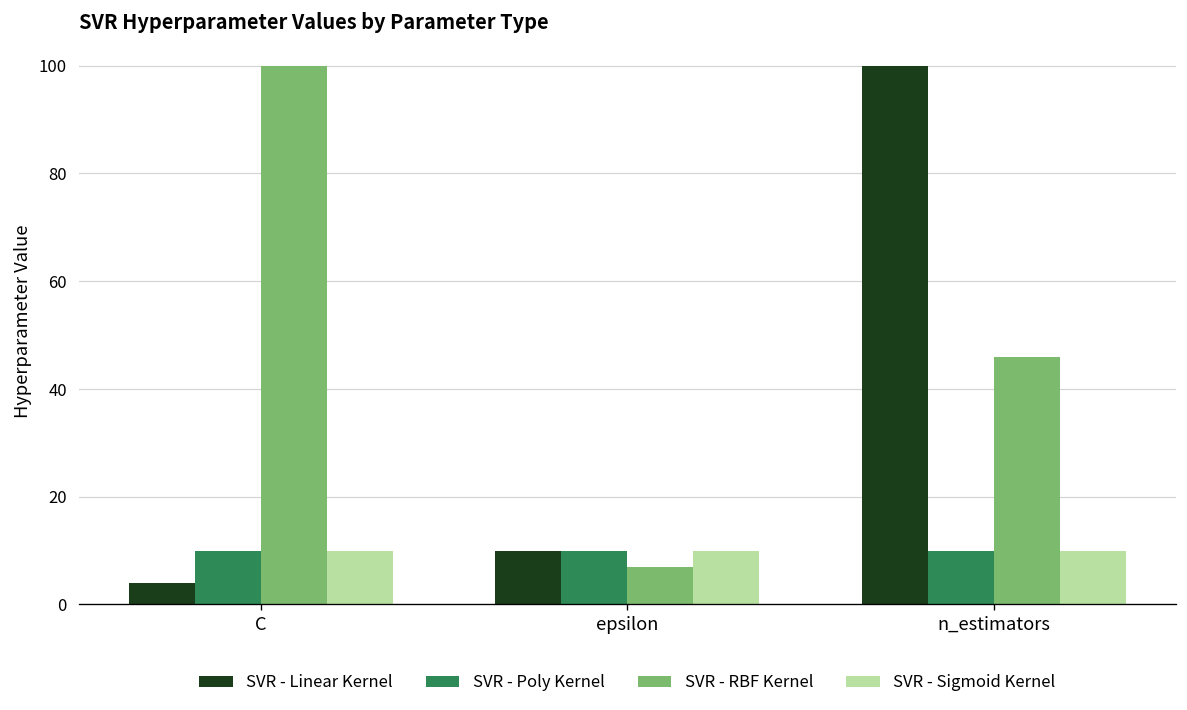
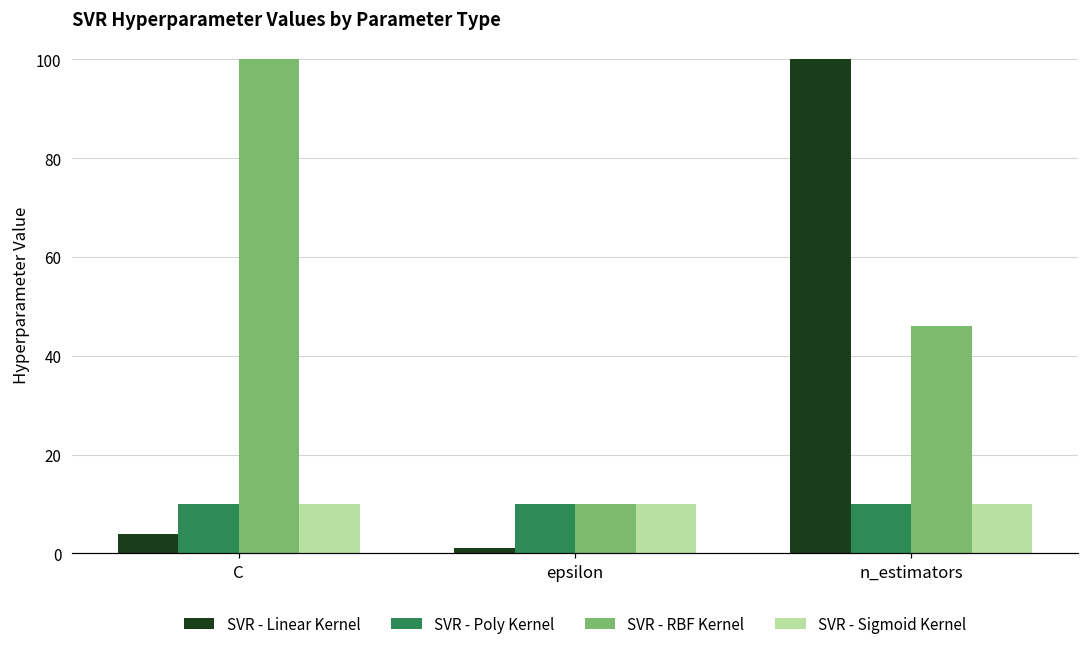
  {
    "SVR - Linear Kernel": {
      "C": 4,
-     "epsilon": 10,
+     "epsilon": 1,
      "n_estimators": 100
    },
    "SVR - Poly Kernel": {
      "C": 10,
      "epsilon": 10,
      "n_estimators": 10
    },
    "SVR - RBF Kernel": {
      "C": 100,
-     "epsilon": 7,
+     "epsilon": 10,
      "n_estimators": 46
    },
    "SVR - Sigmoid Kernel": {
      "C": 10,
      "epsilon": 10,
      "n_estimators": 10
    }
  }
